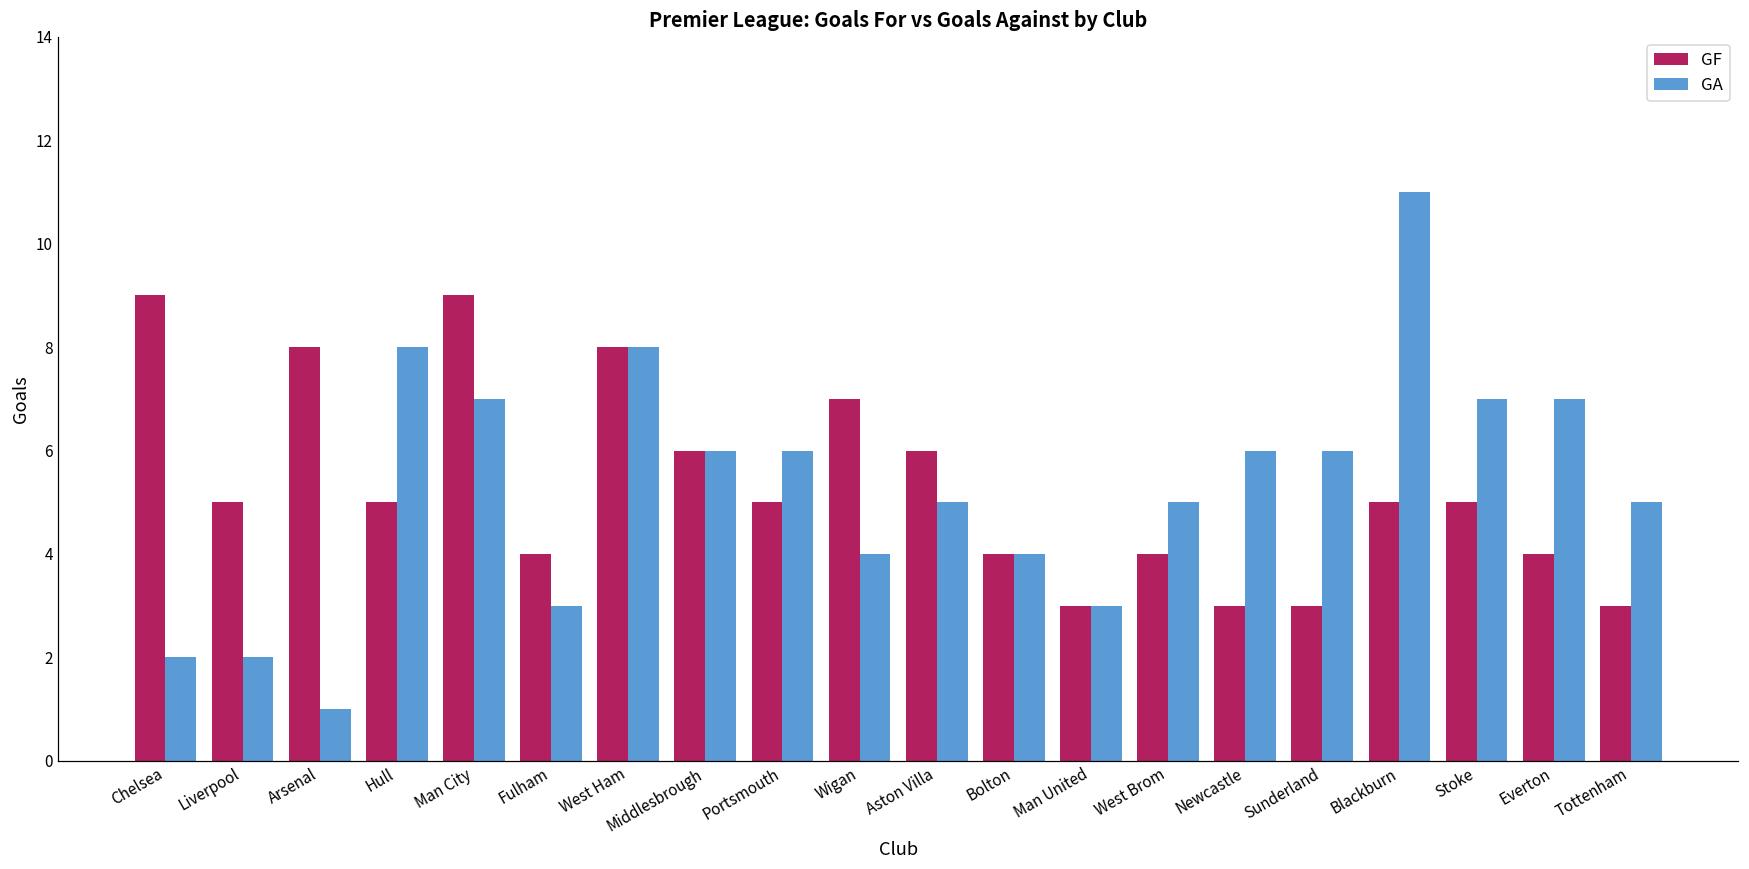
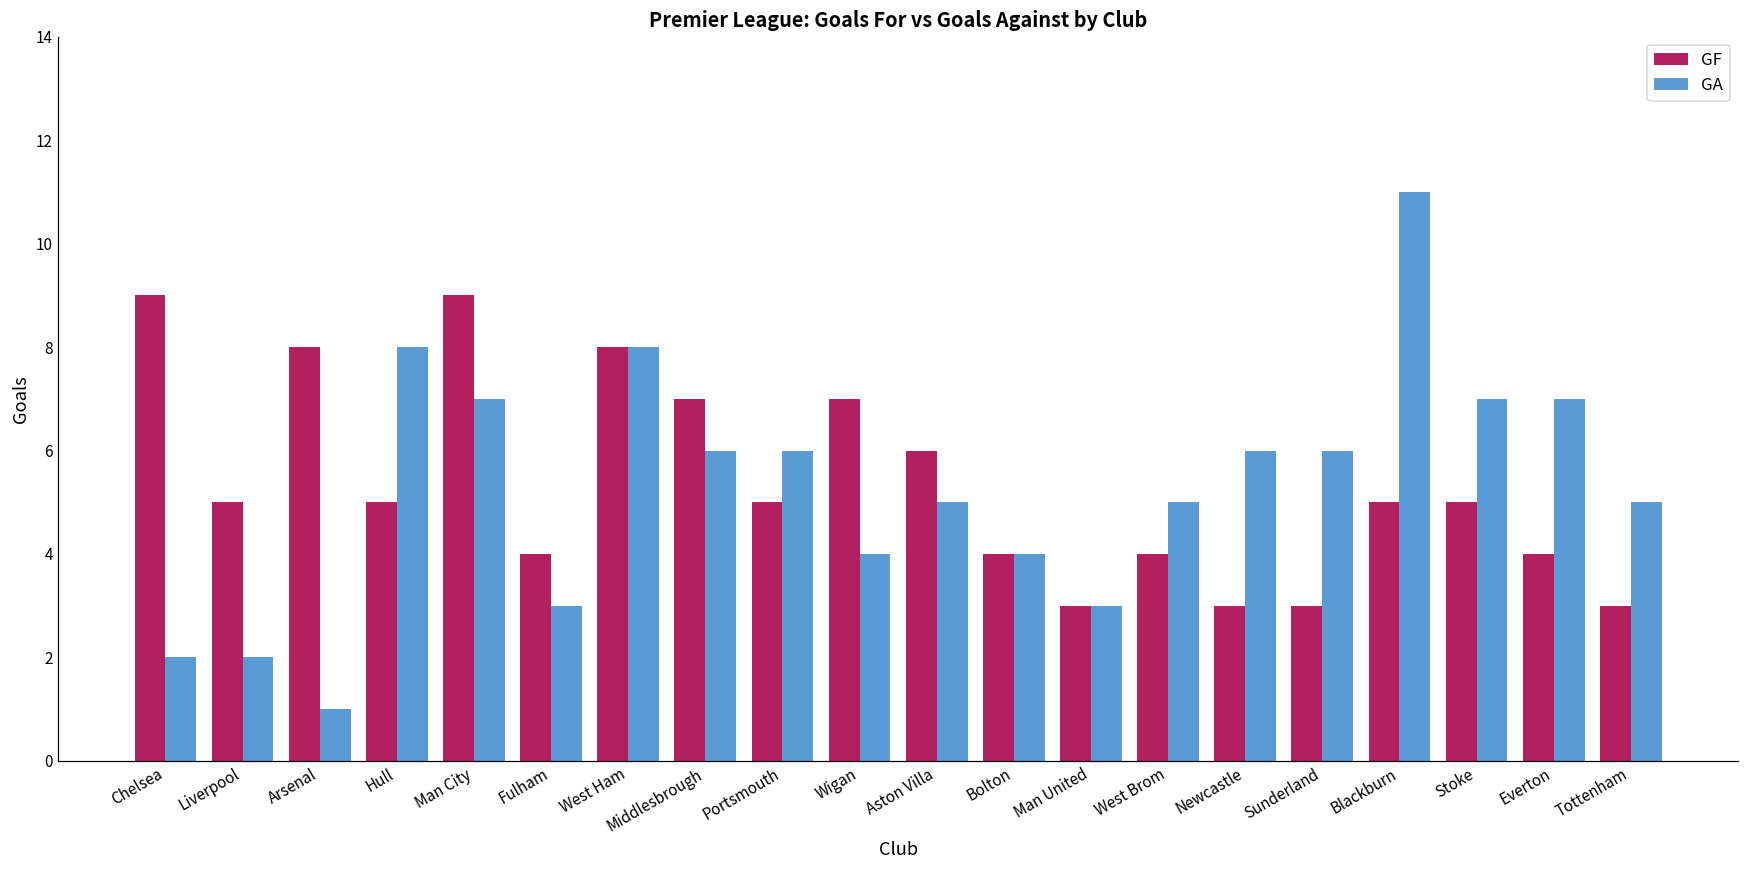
  {
    "GF": {
      "Chelsea": 9,
      "Liverpool": 5,
      "Arsenal": 8,
      "Hull": 5,
      "Man City": 9,
      "Fulham": 4,
      "West Ham": 8,
-     "Middlesbrough": 6,
+     "Middlesbrough": 7,
      "Portsmouth": 5,
      "Wigan": 7,
      "Aston Villa": 6,
      "Bolton": 4,
      "Man United": 3,
      "West Brom": 4,
      "Newcastle": 3,
      "Sunderland": 3,
      "Blackburn": 5,
      "Stoke": 5,
      "Everton": 4,
      "Tottenham": 3
    },
    "GA": {
      "Chelsea": 2,
      "Liverpool": 2,
      "Arsenal": 1,
      "Hull": 8,
      "Man City": 7,
      "Fulham": 3,
      "West Ham": 8,
      "Middlesbrough": 6,
      "Portsmouth": 6,
      "Wigan": 4,
      "Aston Villa": 5,
      "Bolton": 4,
      "Man United": 3,
      "West Brom": 5,
      "Newcastle": 6,
      "Sunderland": 6,
      "Blackburn": 11,
      "Stoke": 7,
      "Everton": 7,
      "Tottenham": 5
    }
  }
